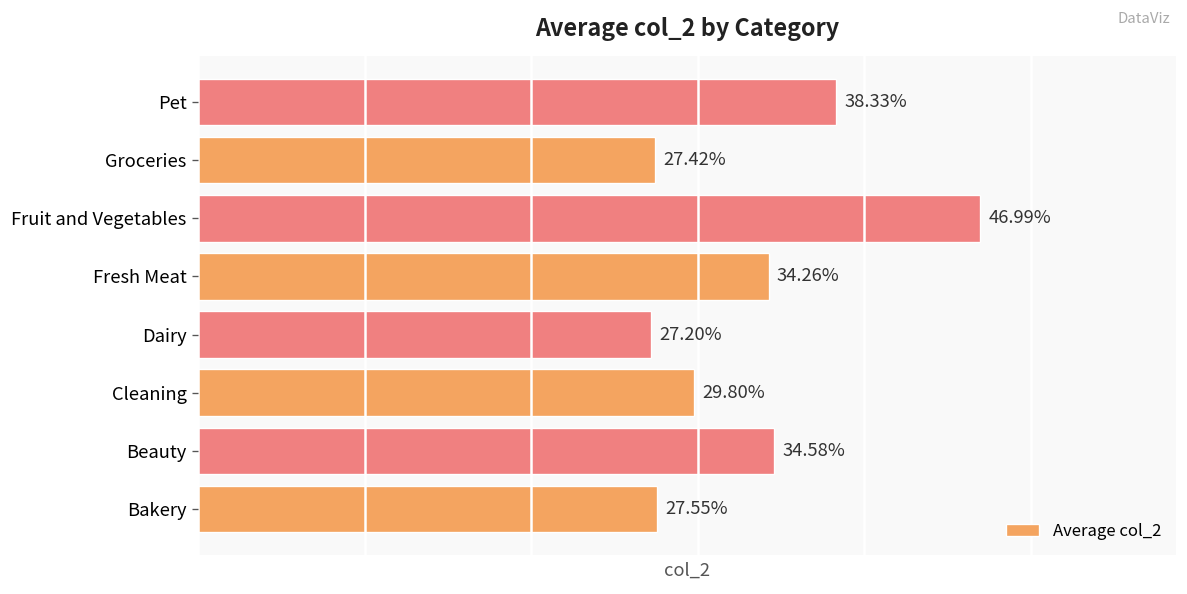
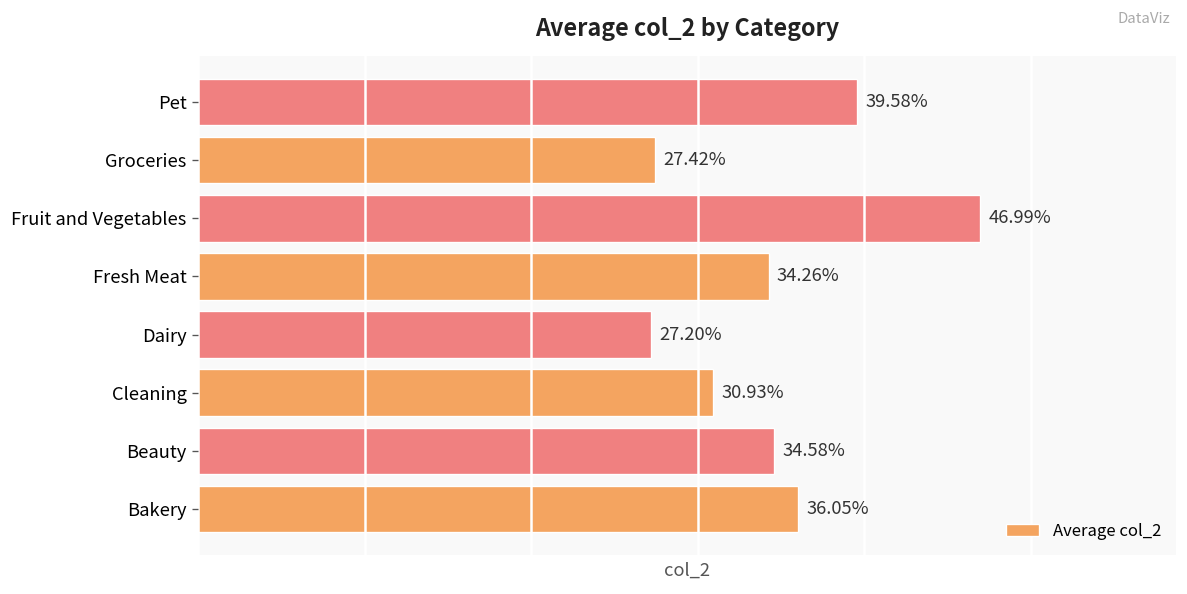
  {
-   "Pet": "38.33%",
+   "Pet": "39.58%",
    "Groceries": "27.42%",
    "Fruit and Vegetables": "46.99%",
    "Fresh Meat": "34.26%",
    "Dairy": "27.20%",
-   "Cleaning": "29.80%",
+   "Cleaning": "30.93%",
    "Beauty": "34.58%",
-   "Bakery": "27.55%"
+   "Bakery": "36.05%"
  }
